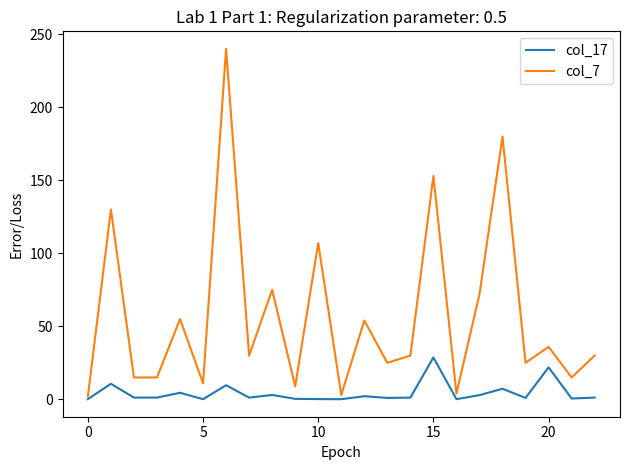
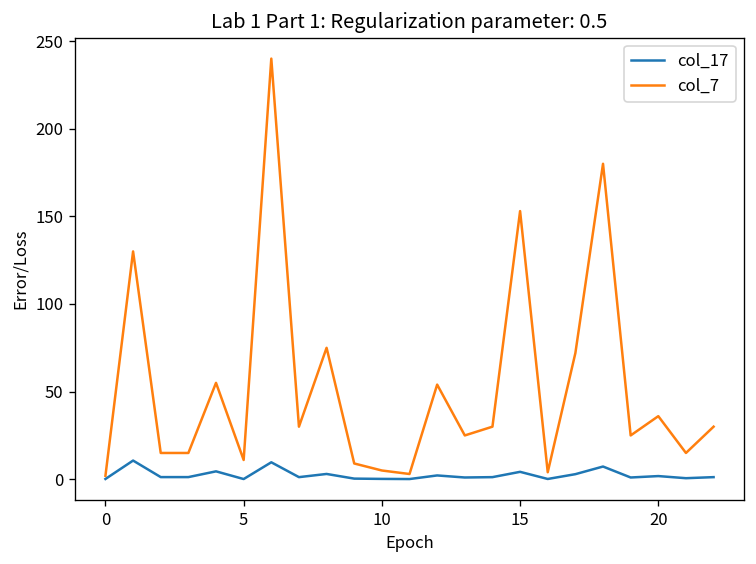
  {
    "col_17": {
      "0": 0,
      "5": 0,
      "10": 0,
-     "15": 29,
-     "20": 22
+     "15": 4,
+     "20": 2
    },
    "col_7": {
      "0": 2,
      "5": 11,
-     "10": 107,
+     "10": 5,
      "15": 153,
      "20": 36
    }
  }
